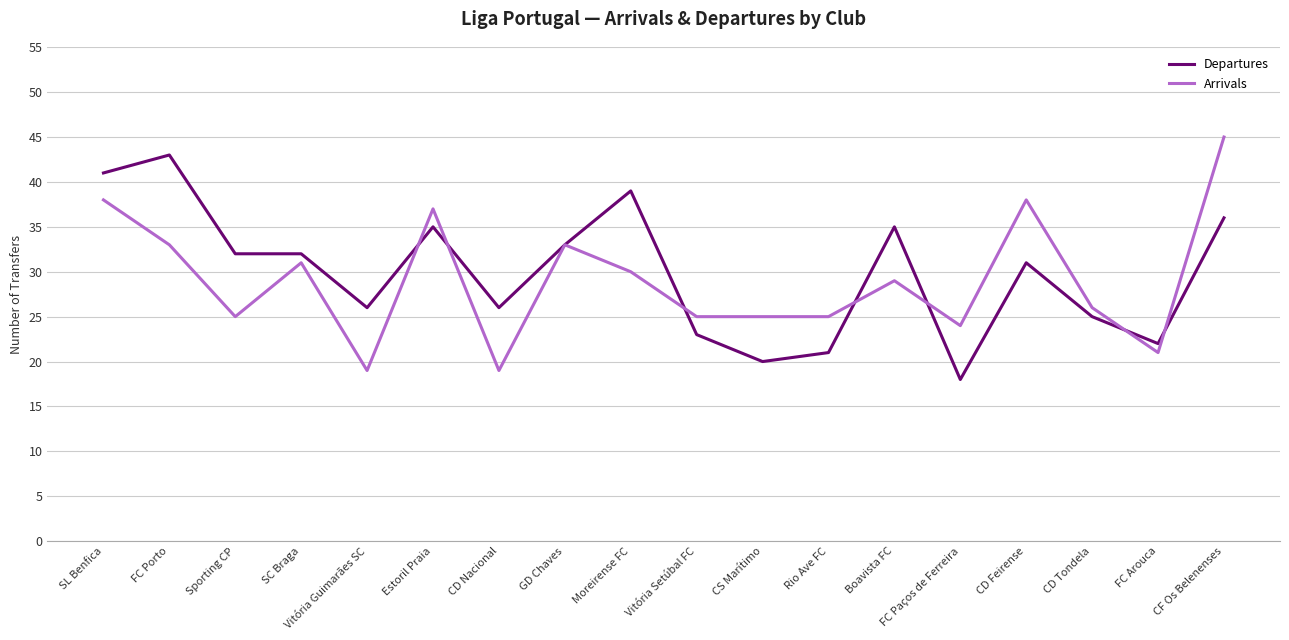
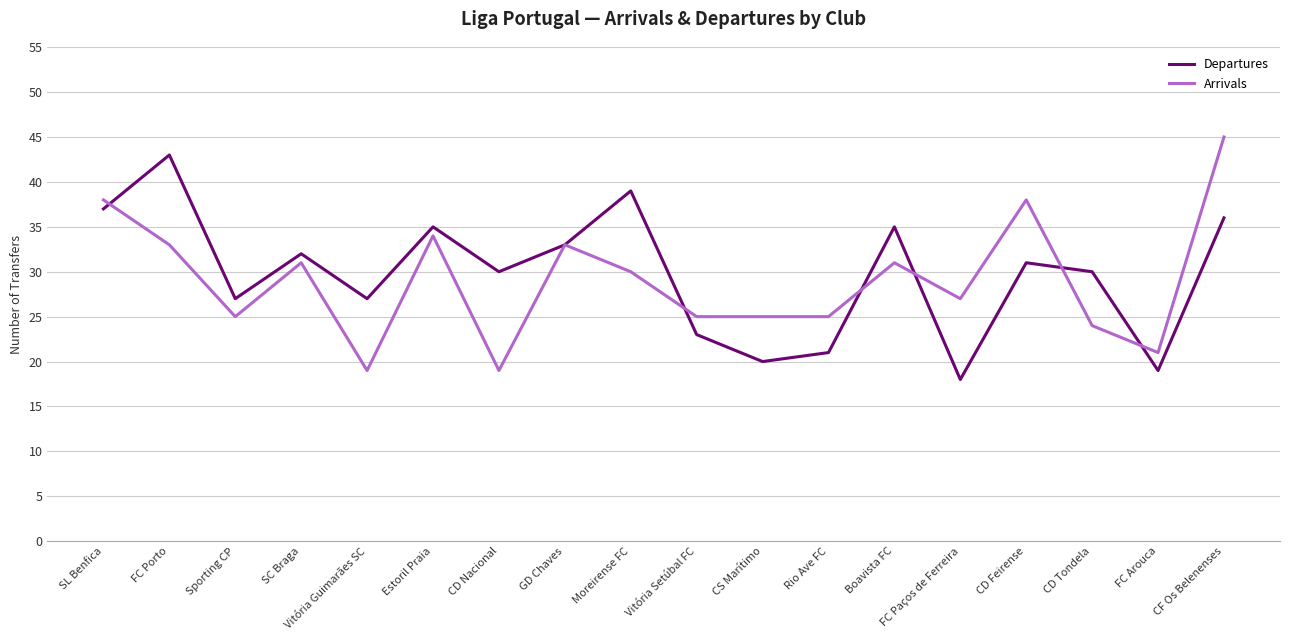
  {
    "Departures": {
-     "SL Benfica": 41,
+     "SL Benfica": 37,
      "FC Porto": 43,
-     "Sporting CP": 32,
+     "Sporting CP": 27,
      "SC Braga": 32,
-     "Vitória Guimarães SC": 26,
+     "Vitória Guimarães SC": 27,
      "Estoril Praia": 35,
-     "CD Nacional": 26,
+     "CD Nacional": 30,
      "Moreirense FC": 39,
      "Vitória Setúbal FC": 23,
      "CS Marítimo": 20,
      "Rio Ave FC": 21,
      "Boavista FC": 35,
      "FC Paços de Ferreira": 18,
      "CD Feirense": 31,
-     "CD Tondela": 25,
-     "FC Arouca": 22,
+     "CD Tondela": 30,
+     "FC Arouca": 19,
      "CF Os Belenenses": 36
    },
    "Arrivals": {
      "SL Benfica": 38,
      "FC Porto": 33,
      "Sporting CP": 25,
      "SC Braga": 31,
      "Vitória Guimarães SC": 19,
-     "Estoril Praia": 37,
+     "Estoril Praia": 34,
      "CD Nacional": 19,
      "Moreirense FC": 30,
      "Vitória Setúbal FC": 25,
      "CS Marítimo": 25,
      "Rio Ave FC": 25,
-     "Boavista FC": 29,
-     "FC Paços de Ferreira": 24,
+     "Boavista FC": 31,
+     "FC Paços de Ferreira": 27,
      "CD Feirense": 38,
-     "CD Tondela": 26,
+     "CD Tondela": 24,
      "FC Arouca": 21,
      "CF Os Belenenses": 45
    }
  }
